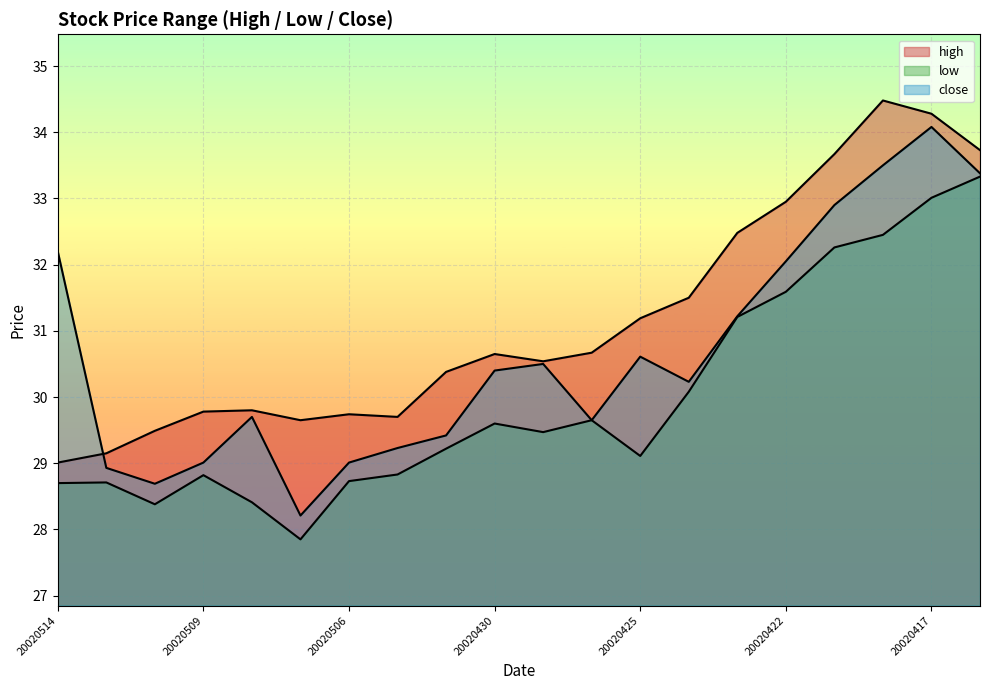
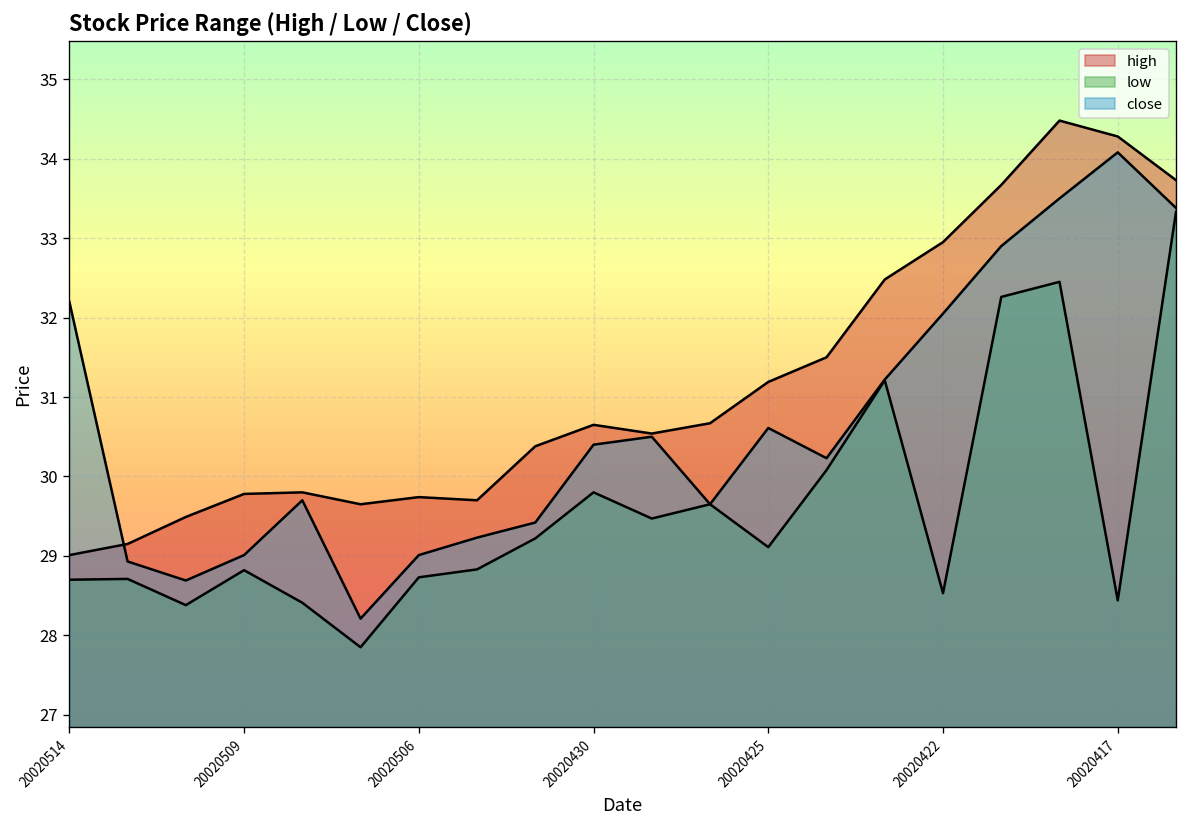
  {
    "high": {
      "20020514": 29.0,
      "20020509": 29.8,
      "20020506": 29.7,
      "20020430": 30.7,
      "20020425": 31.2,
      "20020422": 33.0,
      "20020417": 34.3
    },
    "low": {
      "20020514": 28.7,
      "20020509": 28.8,
      "20020506": 28.7,
-     "20020430": 29.6,
+     "20020430": 29.8,
      "20020425": 29.1,
-     "20020422": 31.6,
-     "20020417": 33.0
+     "20020422": 28.5,
+     "20020417": 28.4
    },
    "close": {
      "20020514": 32.2,
      "20020509": 29.0,
      "20020506": 29.0,
      "20020430": 30.4,
      "20020425": 30.6,
      "20020422": 32.1,
      "20020417": 34.1
    }
  }
